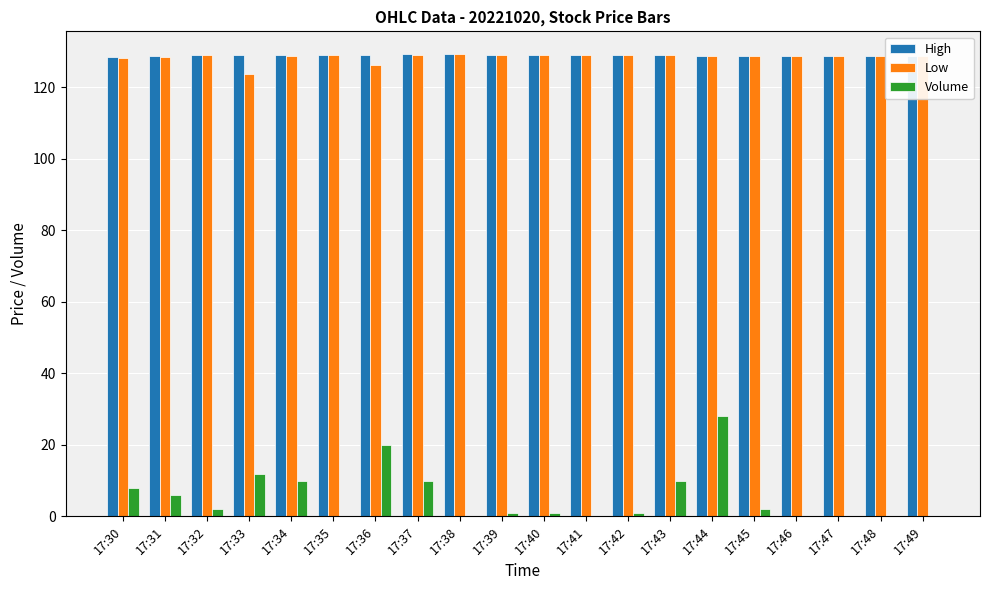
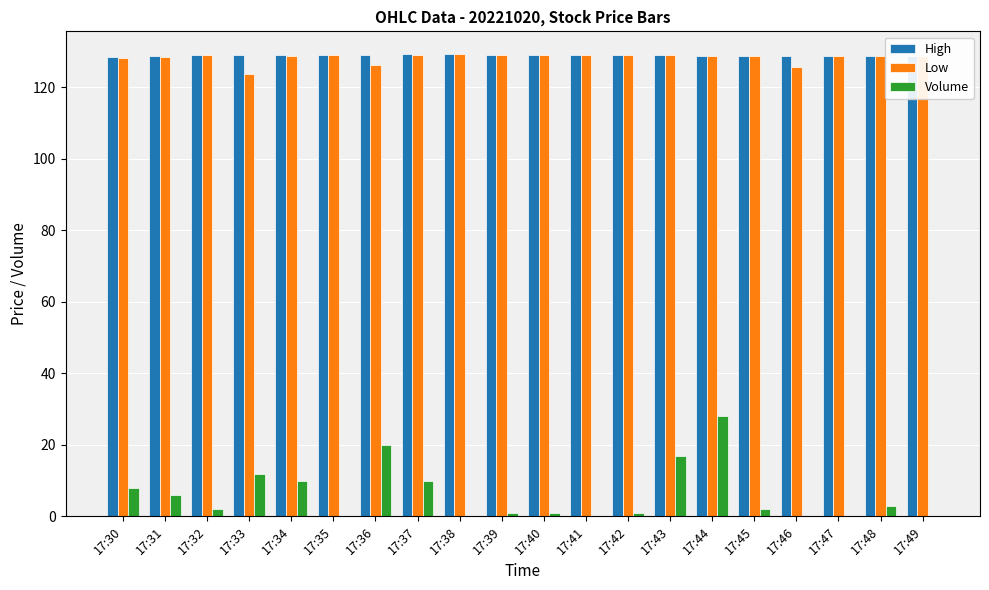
  {
    "High": {
      "17:30": 128,
      "17:31": 129,
      "17:32": 129,
      "17:33": 129,
      "17:34": 129,
      "17:35": 129,
      "17:36": 129,
      "17:37": 129,
      "17:38": 129,
      "17:39": 129,
      "17:40": 129,
      "17:41": 129,
      "17:42": 129,
      "17:43": 129,
      "17:44": 129,
      "17:45": 129,
      "17:46": 129,
      "17:47": 129,
      "17:48": 129
    },
    "Low": {
      "17:30": 128,
      "17:31": 129,
      "17:32": 129,
      "17:33": 124,
      "17:34": 129,
      "17:35": 129,
      "17:36": 126,
      "17:37": 129,
      "17:38": 129,
      "17:39": 129,
      "17:40": 129,
      "17:41": 129,
      "17:42": 129,
      "17:43": 129,
      "17:44": 129,
      "17:45": 129,
-     "17:46": 129,
+     "17:46": 126,
      "17:47": 129,
      "17:48": 129
    },
    "Volume": {
      "17:30": 8,
      "17:31": 6,
      "17:32": 2,
      "17:33": 12,
      "17:34": 10,
      "17:35": 0,
      "17:36": 20,
      "17:37": 10,
      "17:38": 0,
      "17:39": 1,
      "17:40": 1,
      "17:41": 0,
      "17:42": 1,
-     "17:43": 10,
+     "17:43": 17,
      "17:44": 28,
      "17:45": 2,
      "17:46": 0,
      "17:47": 0,
-     "17:48": 0,
+     "17:48": 3,
      "17:49": 0
    }
  }
